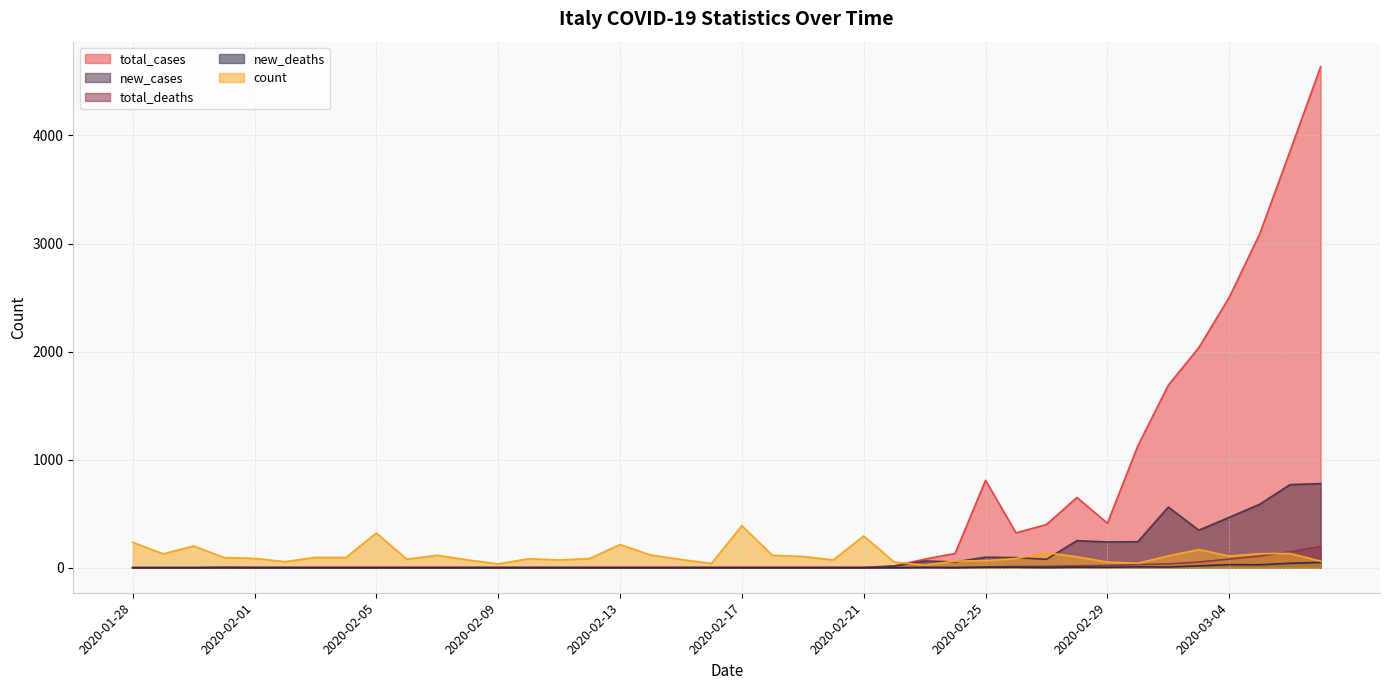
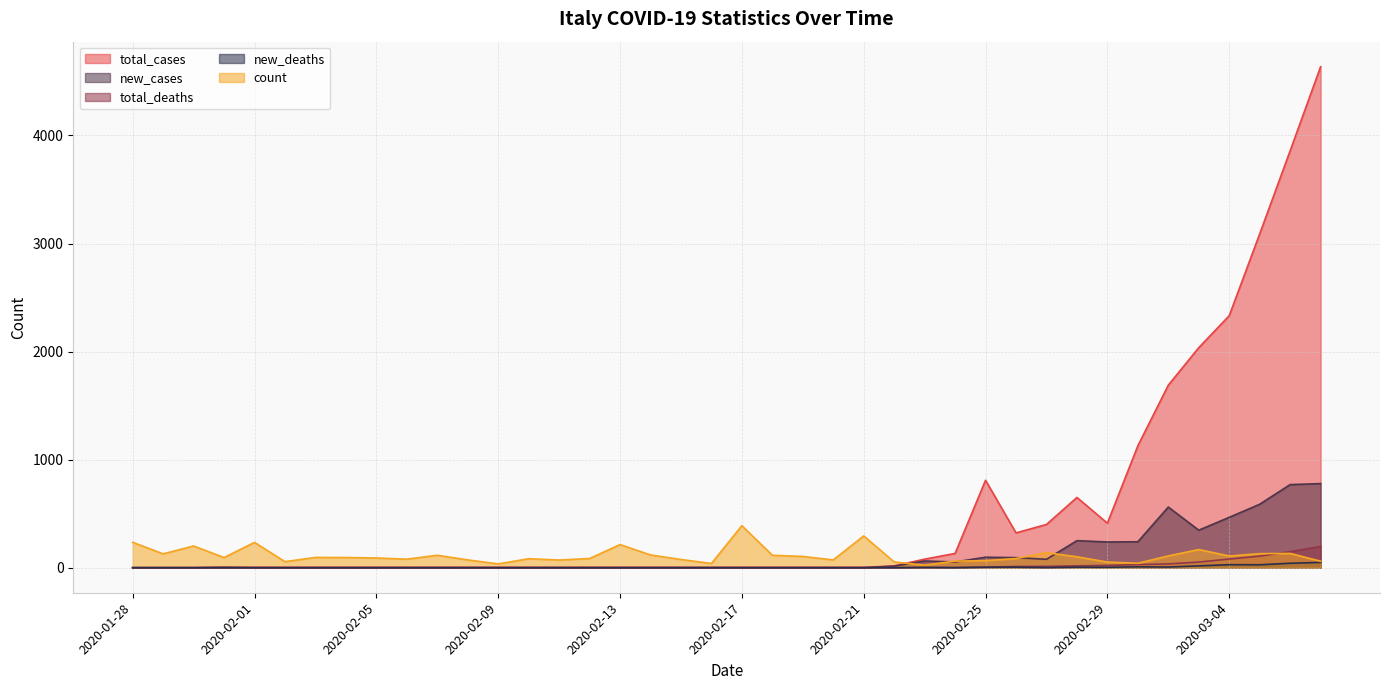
  {
    "total_cases": {
      "2020-02-25": 810,
      "2020-02-29": 410,
-     "2020-03-04": 2500
+     "2020-03-04": 2330
    },
    "count": {
      "2020-01-28": 240,
-     "2020-02-01": 90,
-     "2020-02-05": 320,
+     "2020-02-01": 230,
+     "2020-02-05": 90,
      "2020-02-09": 40,
      "2020-02-13": 210,
      "2020-02-17": 390,
      "2020-02-21": 290,
      "2020-02-25": 70,
      "2020-02-29": 50,
      "2020-03-04": 110
    }
  }
